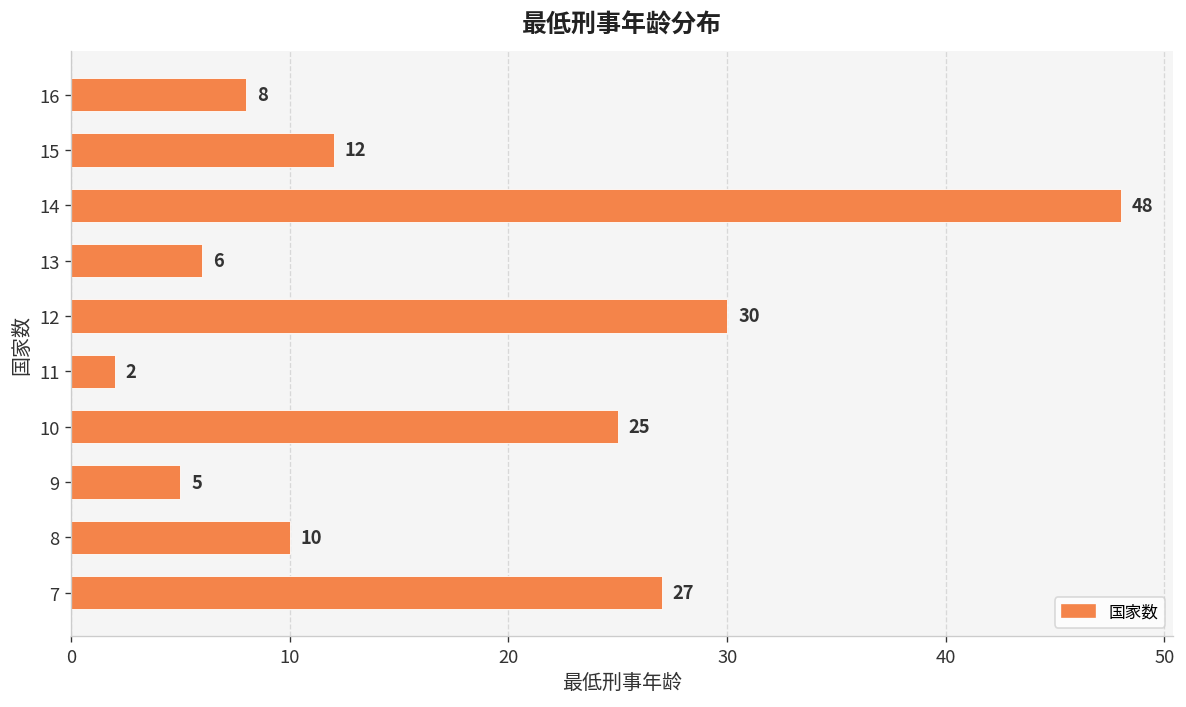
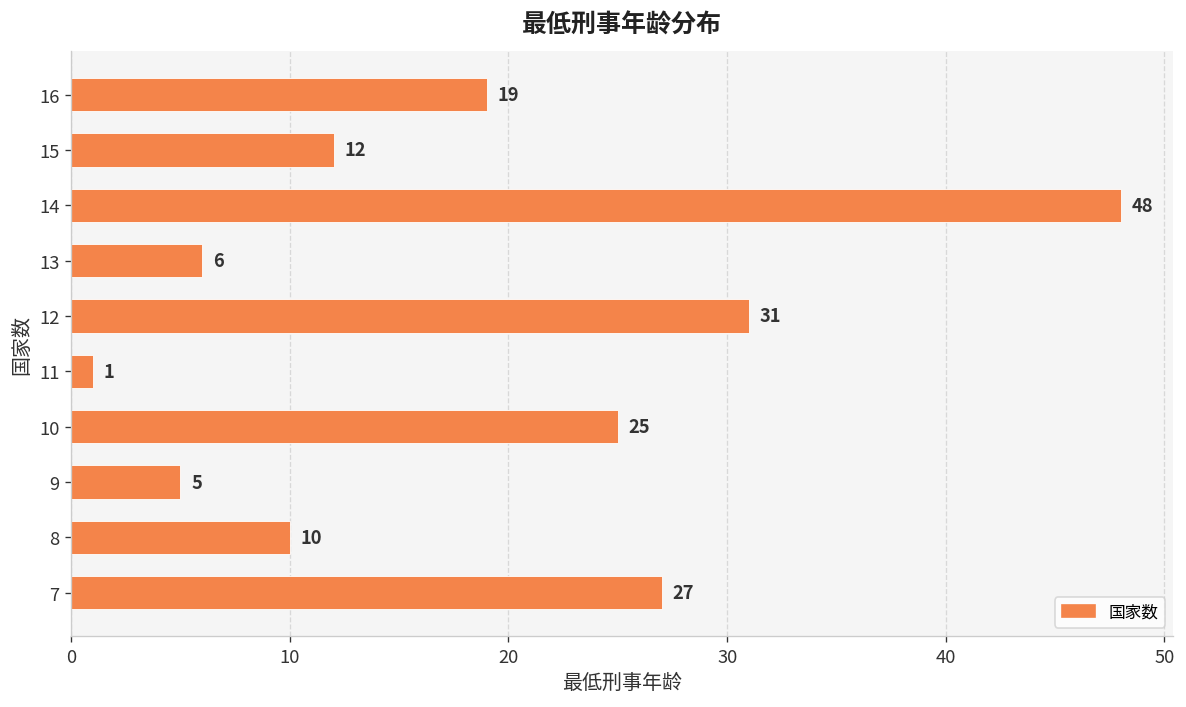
  {
-   "16": 8,
+   "16": 19,
    "15": 12,
    "14": 48,
    "13": 6,
-   "12": 30,
-   "11": 2,
+   "12": 31,
+   "11": 1,
    "10": 25,
    "9": 5,
    "8": 10,
    "7": 27
  }
